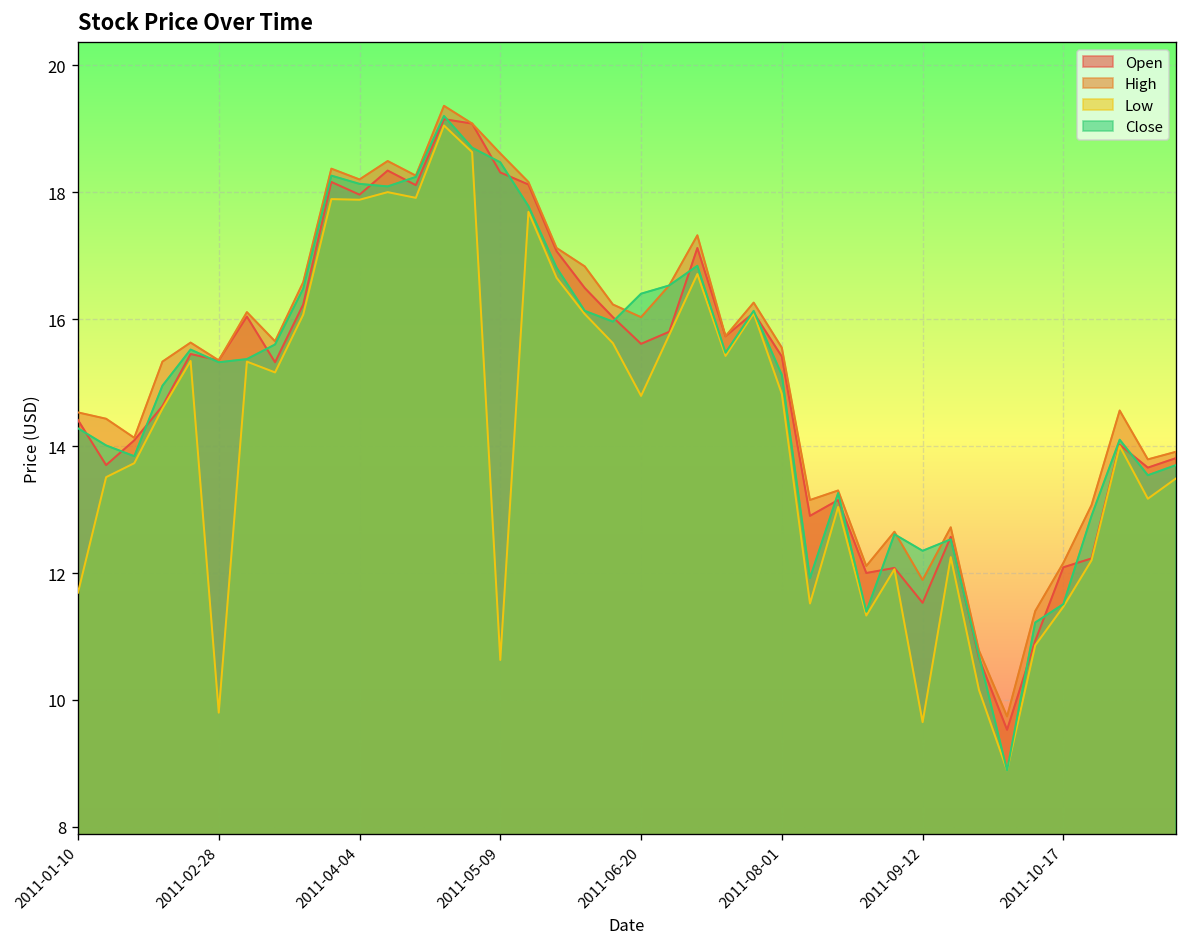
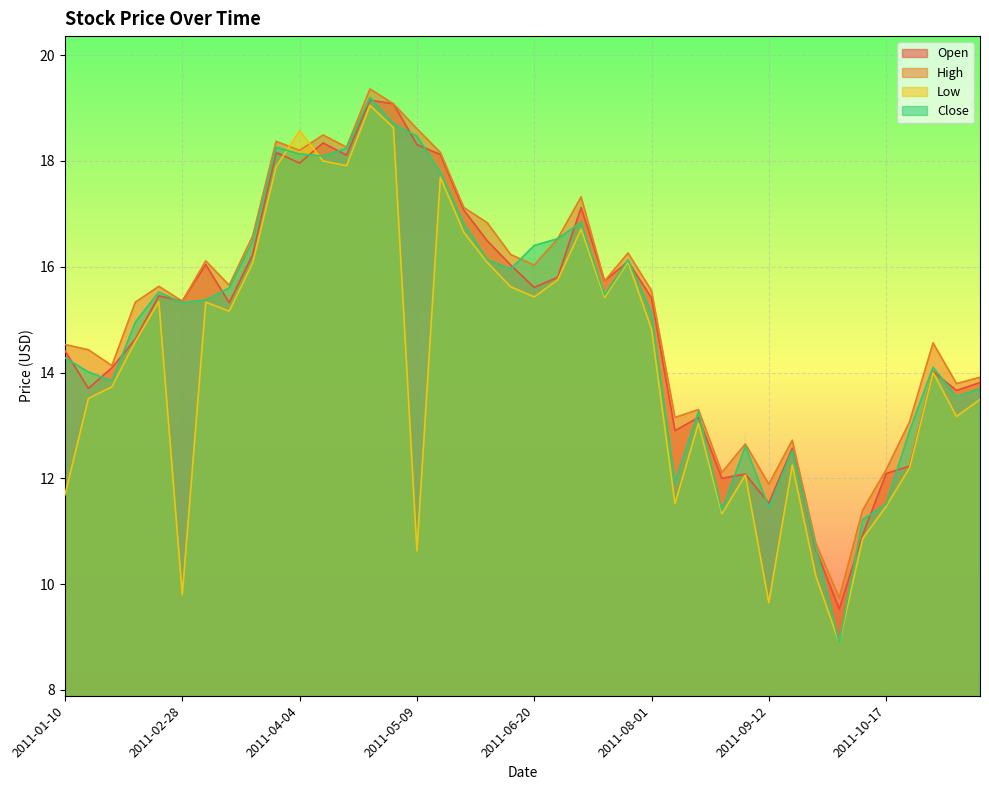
  {
    "Low": {
      "2011-01-10": 11.7,
      "2011-02-28": 9.8,
-     "2011-04-04": 17.9,
+     "2011-04-04": 18.6,
      "2011-05-09": 10.6,
-     "2011-06-20": 14.8,
+     "2011-06-20": 15.4,
      "2011-08-01": 14.8,
      "2011-09-12": 9.7
    },
    "Close": {
      "2011-01-10": 14.3,
      "2011-04-04": 18.1,
      "2011-05-09": 18.5,
      "2011-06-20": 16.4,
      "2011-08-01": 15.1,
-     "2011-09-12": 12.4
+     "2011-09-12": 11.5
    }
  }
